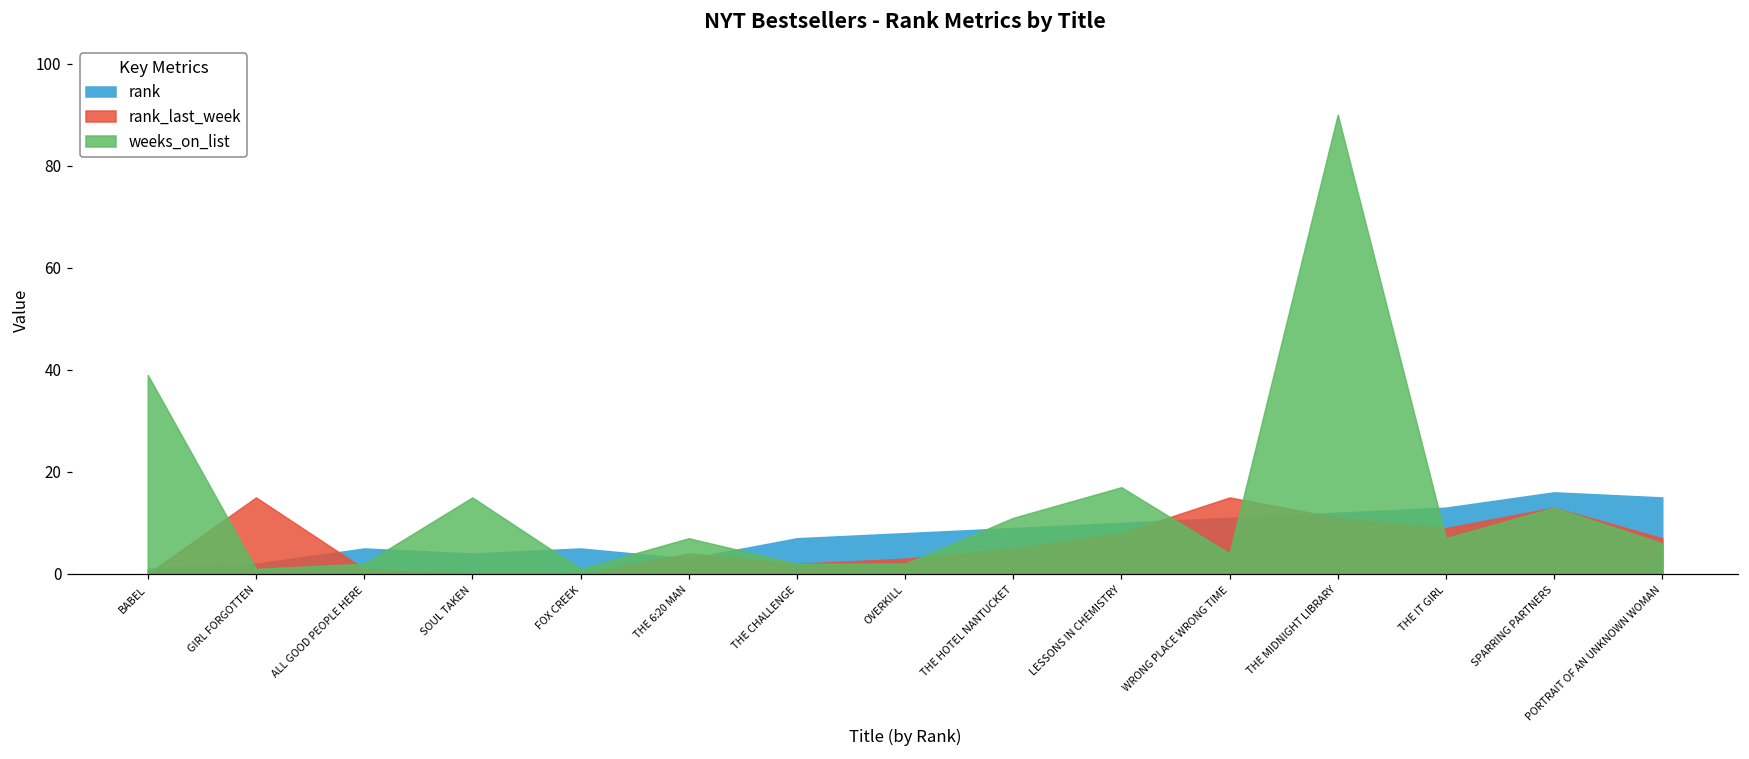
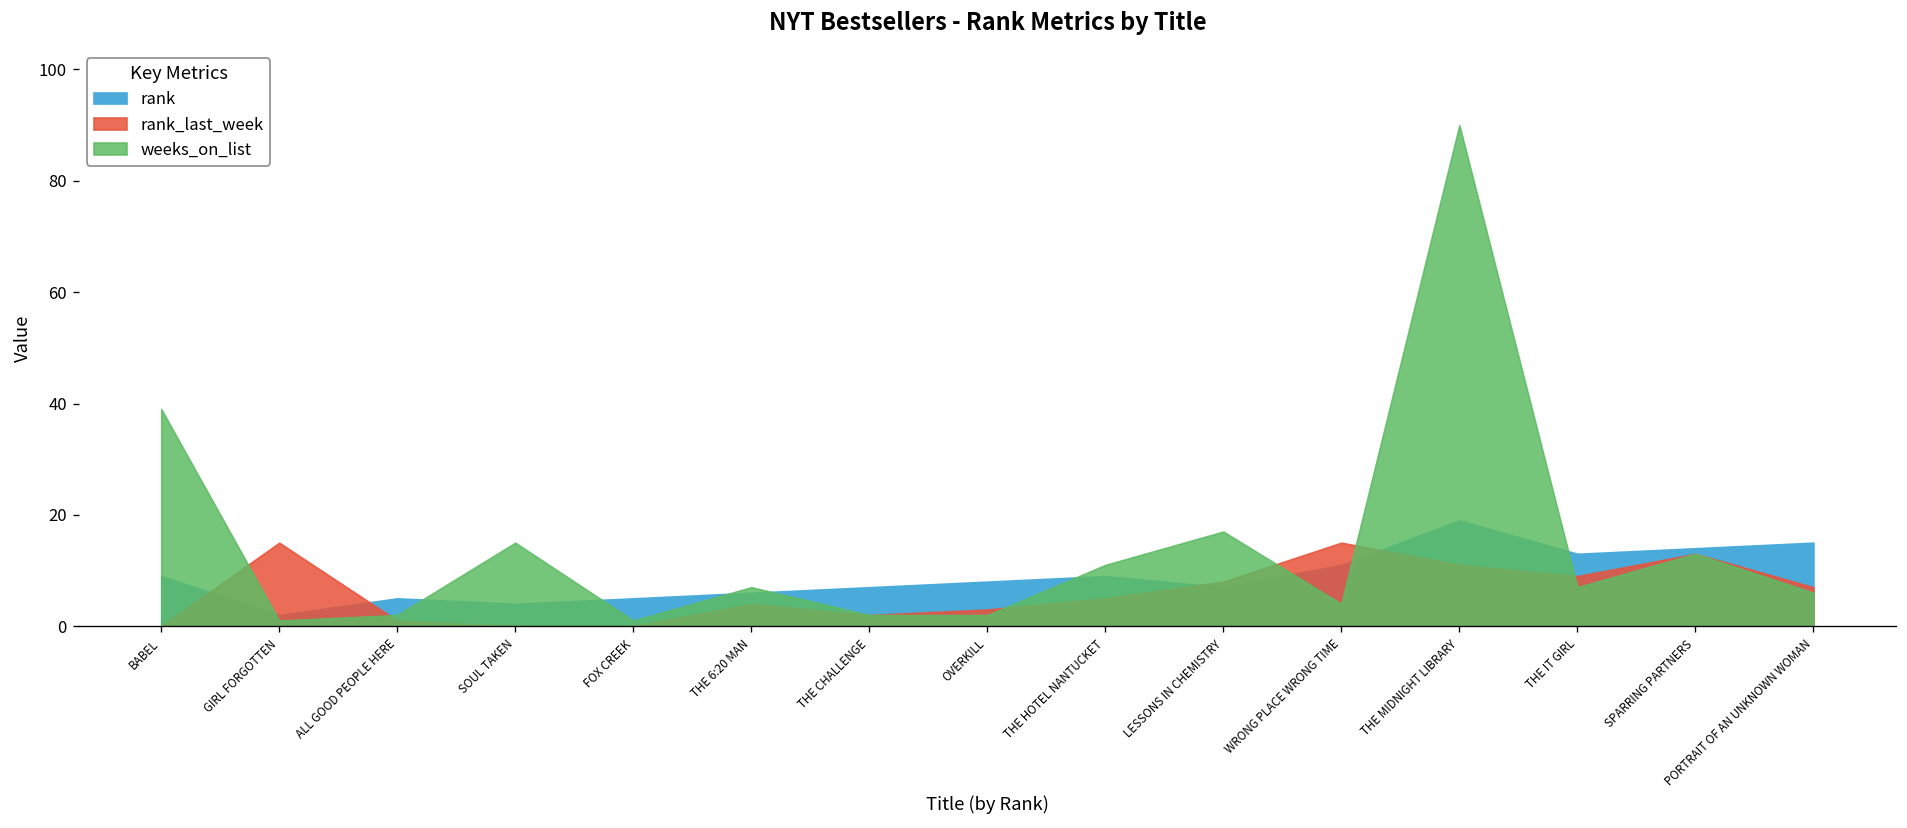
  {
    "rank": {
-     "BABEL": 1,
+     "BABEL": 9,
      "GIRL FORGOTTEN": 2,
      "ALL GOOD PEOPLE HERE": 5,
      "SOUL TAKEN": 4,
      "FOX CREEK": 5,
-     "THE 6:20 MAN": 3,
+     "THE 6:20 MAN": 6,
      "THE CHALLENGE": 7,
      "OVERKILL": 8,
      "THE HOTEL NANTUCKET": 9,
-     "LESSONS IN CHEMISTRY": 10,
+     "LESSONS IN CHEMISTRY": 7,
      "WRONG PLACE WRONG TIME": 11,
-     "THE MIDNIGHT LIBRARY": 12,
+     "THE MIDNIGHT LIBRARY": 19,
      "THE IT GIRL": 13,
-     "SPARRING PARTNERS": 16,
+     "SPARRING PARTNERS": 14,
      "PORTRAIT OF AN UNKNOWN WOMAN": 15
    },
    "rank_last_week": {
      "BABEL": 0,
      "GIRL FORGOTTEN": 15,
      "ALL GOOD PEOPLE HERE": 1,
      "SOUL TAKEN": 0,
      "FOX CREEK": 0,
      "THE 6:20 MAN": 4,
      "OVERKILL": 3,
      "THE HOTEL NANTUCKET": 5,
      "LESSONS IN CHEMISTRY": 8,
      "WRONG PLACE WRONG TIME": 15,
      "THE MIDNIGHT LIBRARY": 11,
      "THE IT GIRL": 9,
      "PORTRAIT OF AN UNKNOWN WOMAN": 7
    },
    "weeks_on_list": {
      "BABEL": 39,
      "GIRL FORGOTTEN": 1,
      "ALL GOOD PEOPLE HERE": 2,
      "SOUL TAKEN": 15,
      "FOX CREEK": 1,
      "THE 6:20 MAN": 7,
      "OVERKILL": 2,
      "THE HOTEL NANTUCKET": 11,
      "LESSONS IN CHEMISTRY": 17,
      "WRONG PLACE WRONG TIME": 4,
      "THE MIDNIGHT LIBRARY": 90,
      "THE IT GIRL": 7,
      "PORTRAIT OF AN UNKNOWN WOMAN": 6
    }
  }
